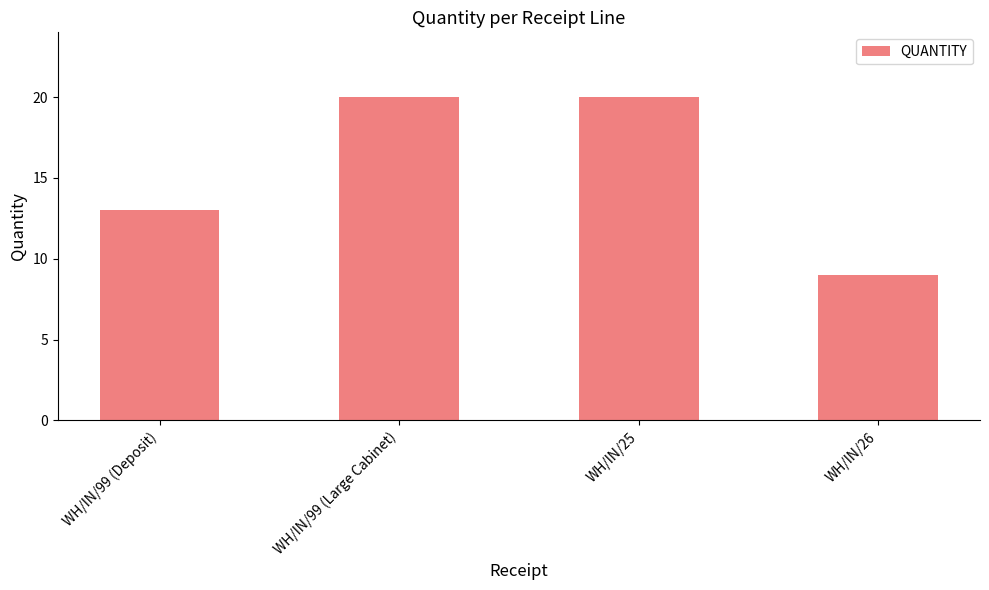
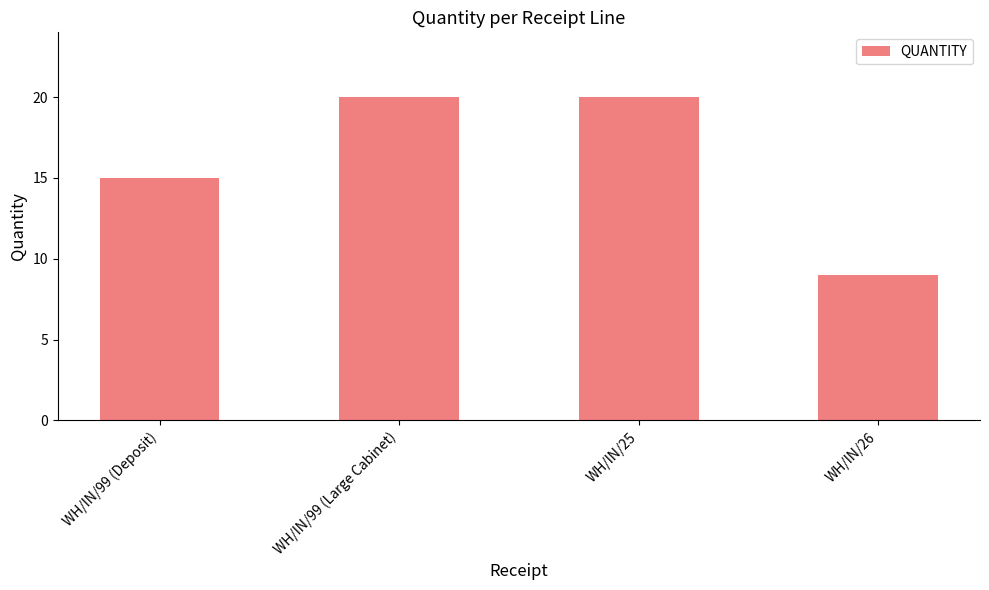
  {
-   "WH/IN/99 (Deposit)": 13,
+   "WH/IN/99 (Deposit)": 15,
    "WH/IN/99 (Large Cabinet)": 20,
    "WH/IN/25": 20,
    "WH/IN/26": 9
  }
